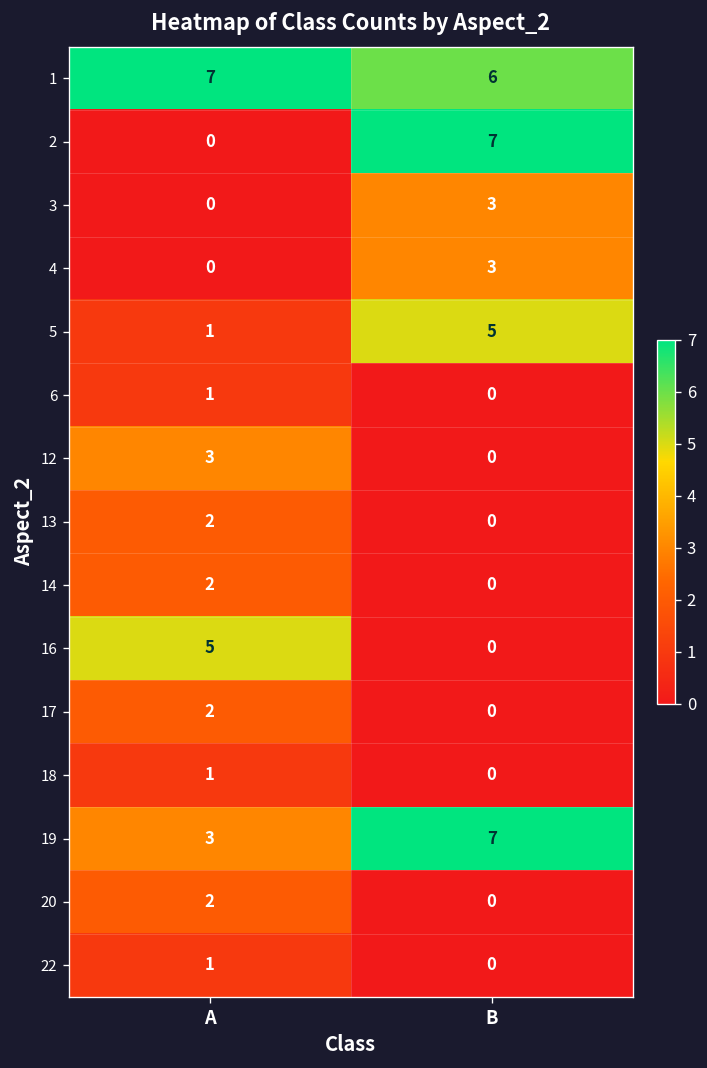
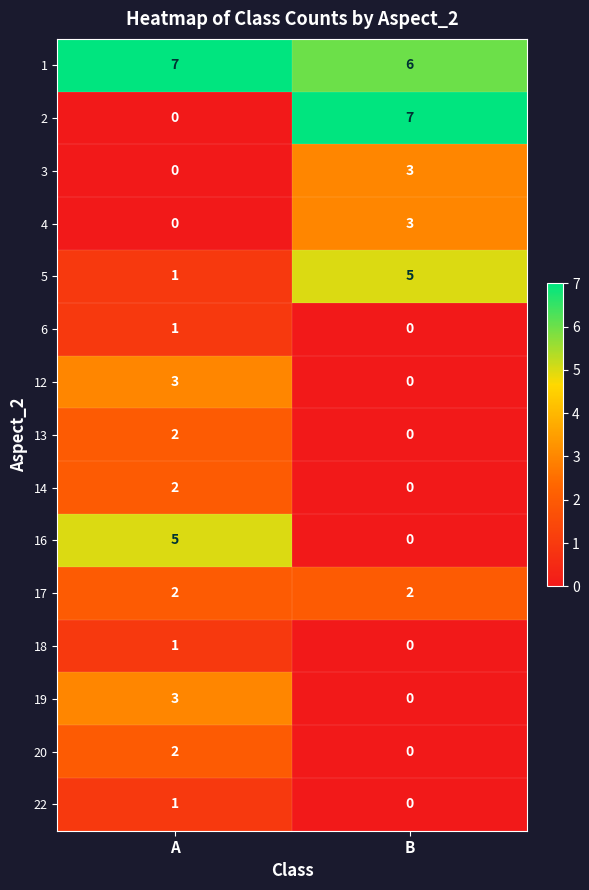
  {
    "1": {
      "A": 7,
      "B": 6
    },
    "2": {
      "A": 0,
      "B": 7
    },
    "3": {
      "A": 0,
      "B": 3
    },
    "4": {
      "A": 0,
      "B": 3
    },
    "5": {
      "A": 1,
      "B": 5
    },
    "6": {
      "A": 1,
      "B": 0
    },
    "12": {
      "A": 3,
      "B": 0
    },
    "13": {
      "A": 2,
      "B": 0
    },
    "14": {
      "A": 2,
      "B": 0
    },
    "16": {
      "A": 5,
      "B": 0
    },
    "17": {
      "A": 2,
-     "B": 0
+     "B": 2
    },
    "18": {
      "A": 1,
      "B": 0
    },
    "19": {
      "A": 3,
-     "B": 7
+     "B": 0
    },
    "20": {
      "A": 2,
      "B": 0
    },
    "22": {
      "A": 1,
      "B": 0
    }
  }
